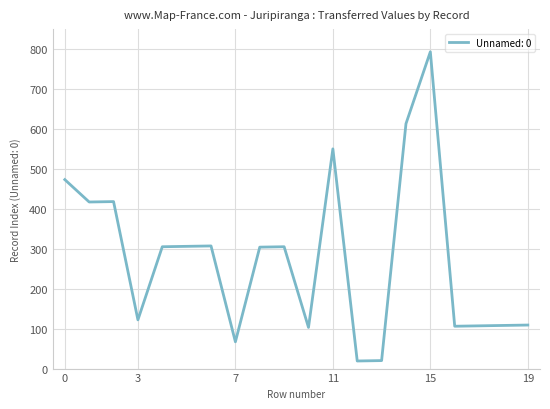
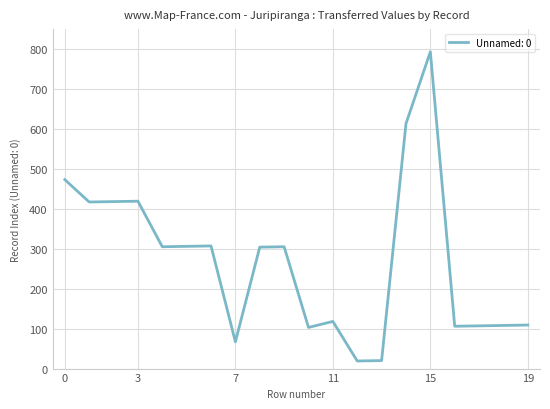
  {
    "0": 470,
-   "3": 120,
+   "3": 420,
    "7": 70,
-   "11": 550,
+   "11": 120,
    "15": 790,
    "19": 110
  }
